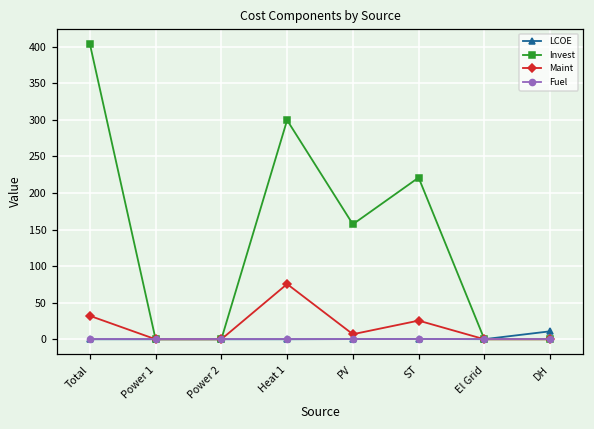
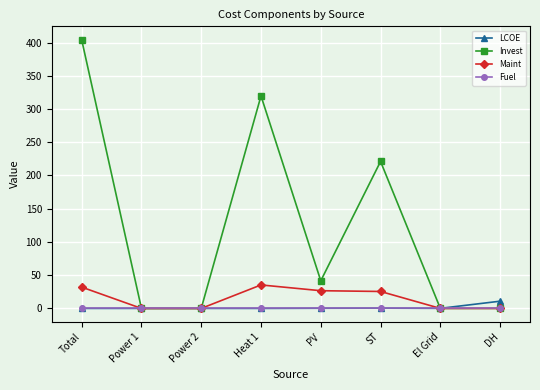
  {
    "LCOE": {
      "DH": 10
    },
    "Invest": {
      "Total": 400,
-     "Heat 1": 300,
-     "PV": 160,
+     "Heat 1": 320,
+     "PV": 40,
      "ST": 220
    },
    "Maint": {
      "Total": 30,
-     "Heat 1": 80,
-     "PV": 10,
+     "Heat 1": 40,
+     "PV": 30,
      "ST": 30
    }
  }
